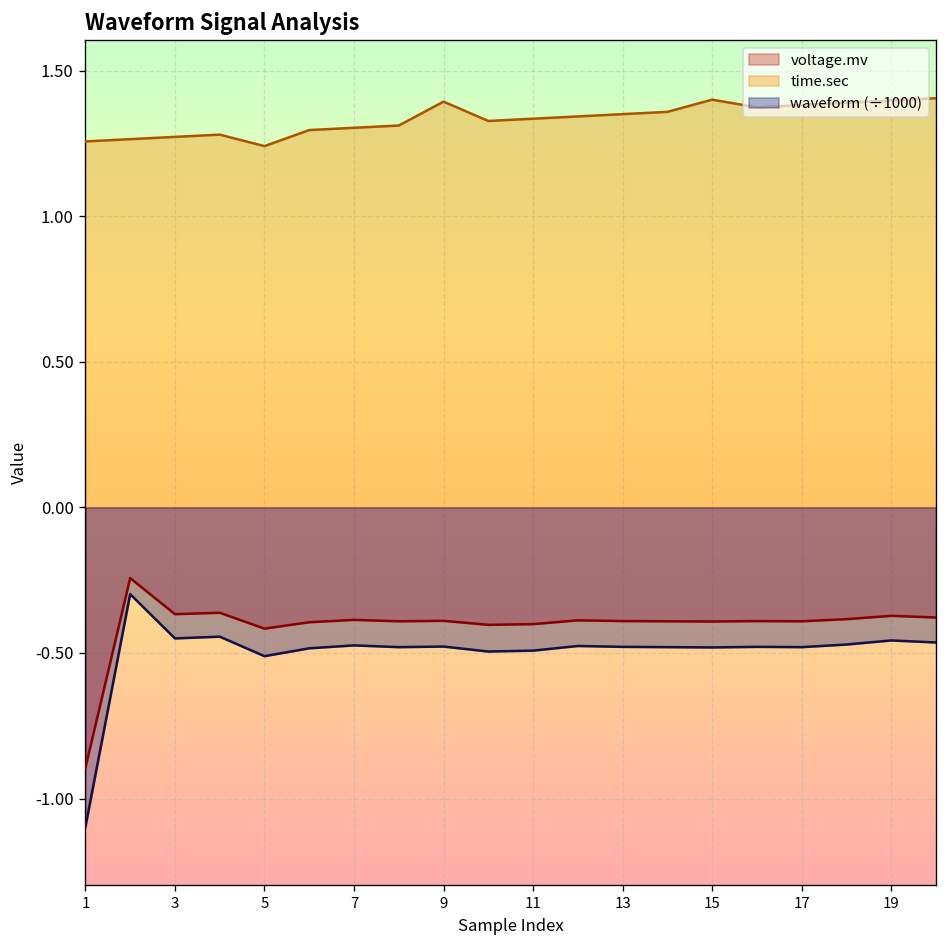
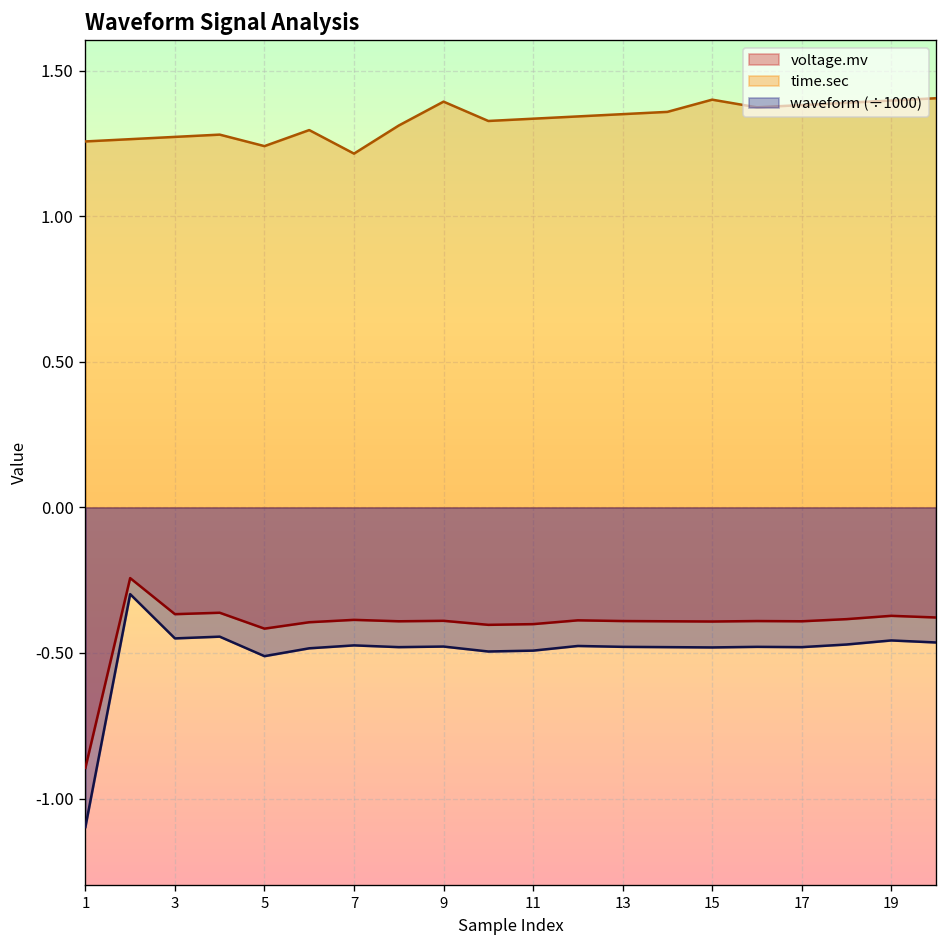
  {
    "time.sec": {
      "1": 1.26,
      "3": 1.27,
      "5": 1.24,
-     "7": 1.30,
+     "7": 1.22,
      "9": 1.39,
      "11": 1.34,
      "13": 1.35,
      "15": 1.40
    }
  }
